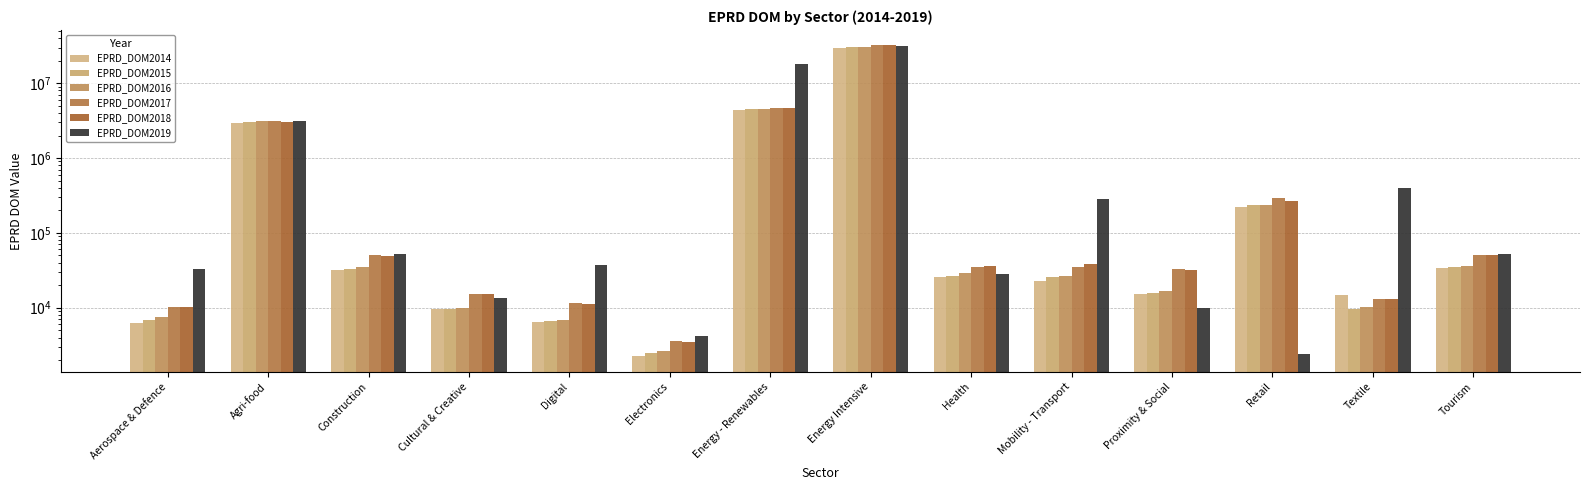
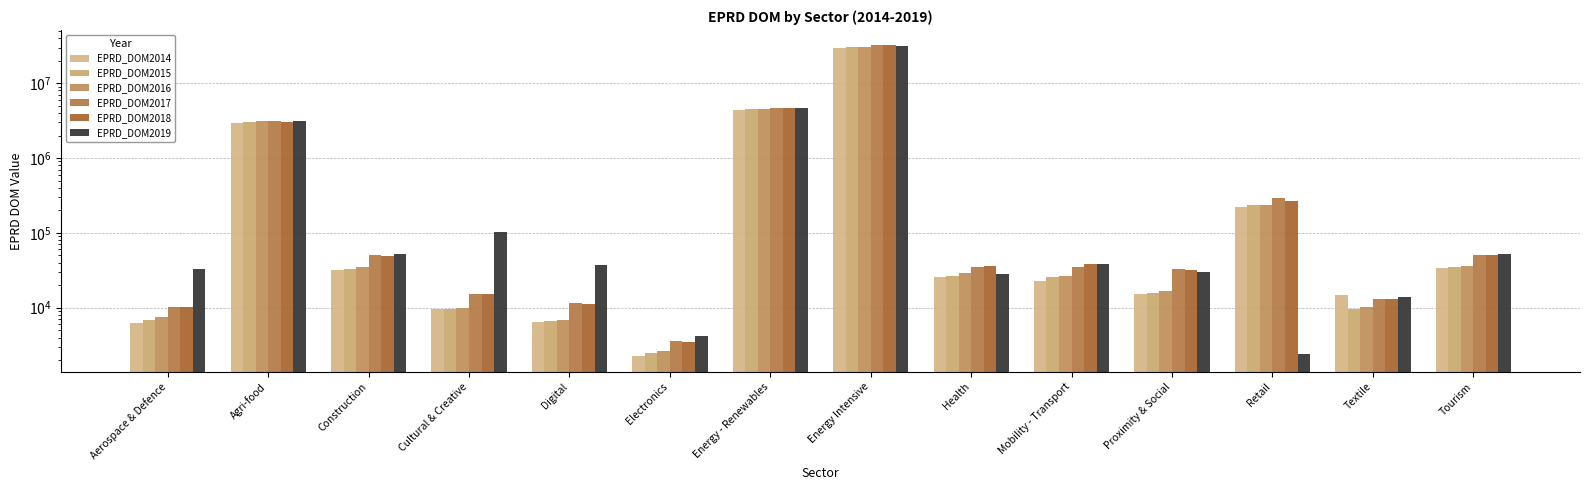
  {
    "EPRD_DOM2019": {
      "Aerospace & Defence": 30000,
      "Agri-food": 3100000,
      "Construction": 50000,
-     "Cultural & Creative": 13000,
+     "Cultural & Creative": 100000,
      "Digital": 40000,
      "Electronics": 4000,
-     "Energy - Renewables": 18000000,
+     "Energy - Renewables": 5000000,
      "Energy Intensive": 32000000,
      "Health": 29000,
-     "Mobility - Transport": 280000,
-     "Proximity & Social": 10000,
+     "Mobility - Transport": 40000,
+     "Proximity & Social": 30000,
      "Retail": 2400,
-     "Textile": 400000,
+     "Textile": 14000,
      "Tourism": 50000
    }
  }
